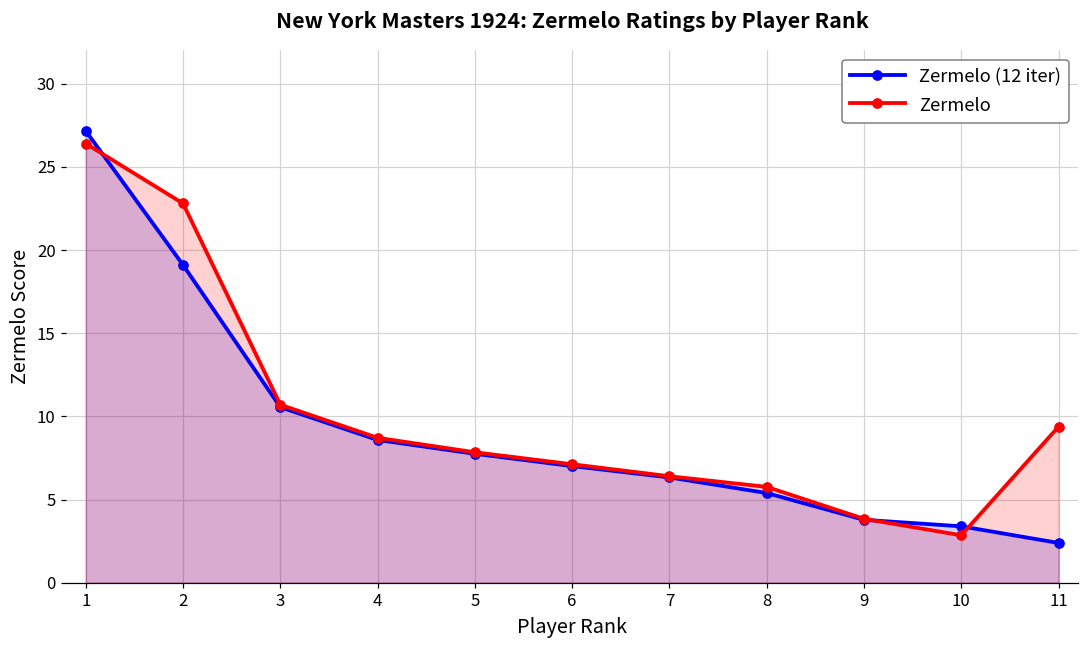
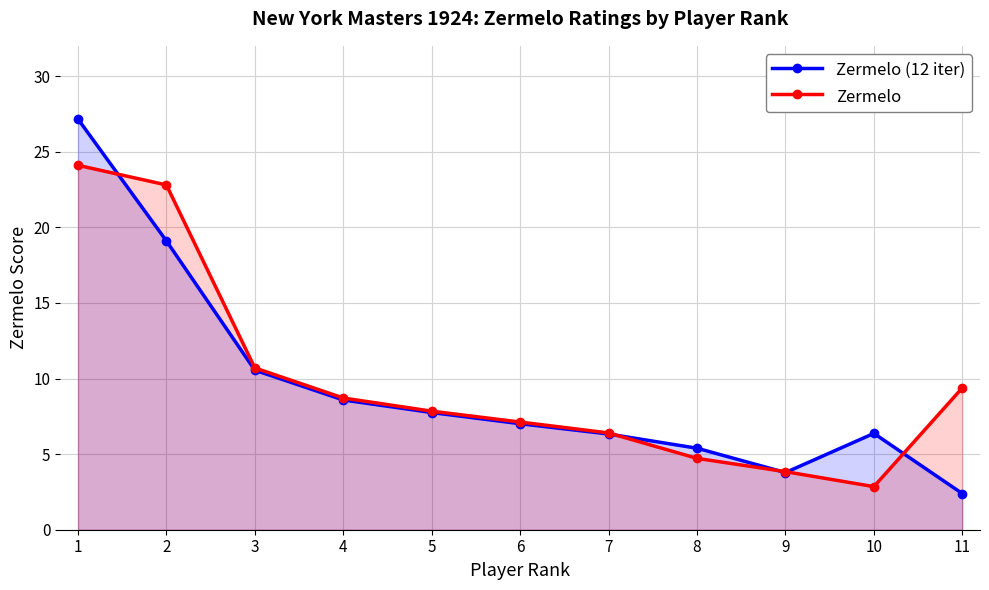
  {
    "Zermelo (12 iter)": {
      "1": 27.2,
      "2": 19.1,
      "8": 5.4,
-     "10": 3.4,
+     "10": 6.4,
      "11": 2.4
    },
    "Zermelo": {
-     "1": 26.4,
+     "1": 24.1,
      "2": 22.8,
-     "8": 5.8,
+     "8": 4.7,
      "10": 2.9,
      "11": 9.4
    }
  }
